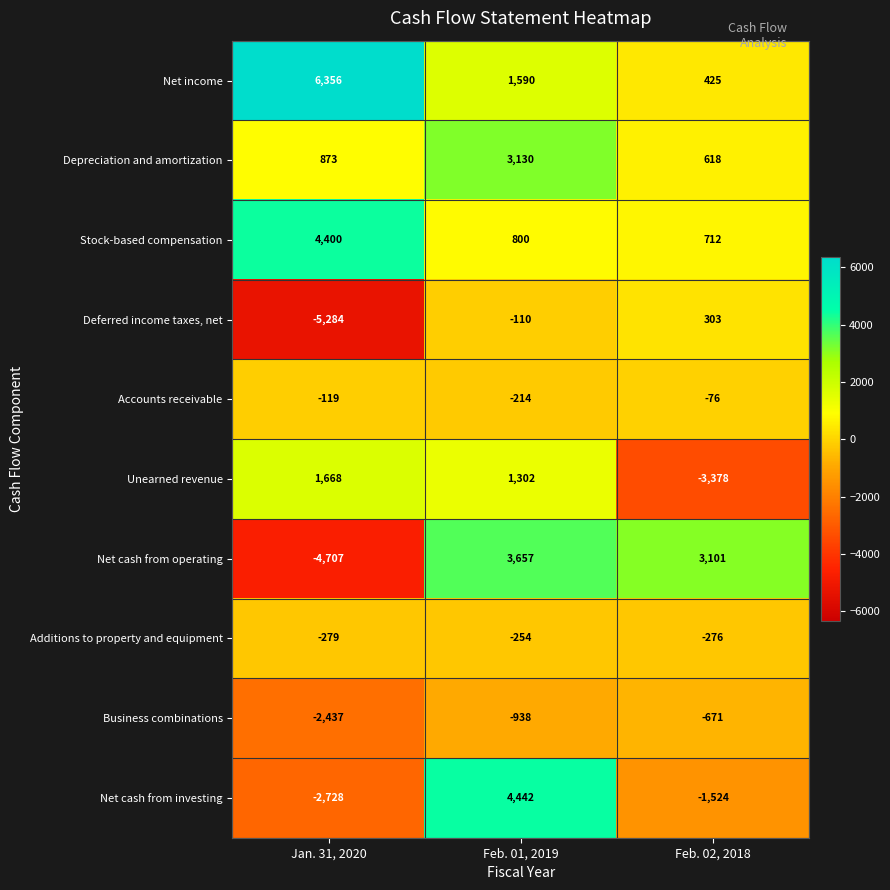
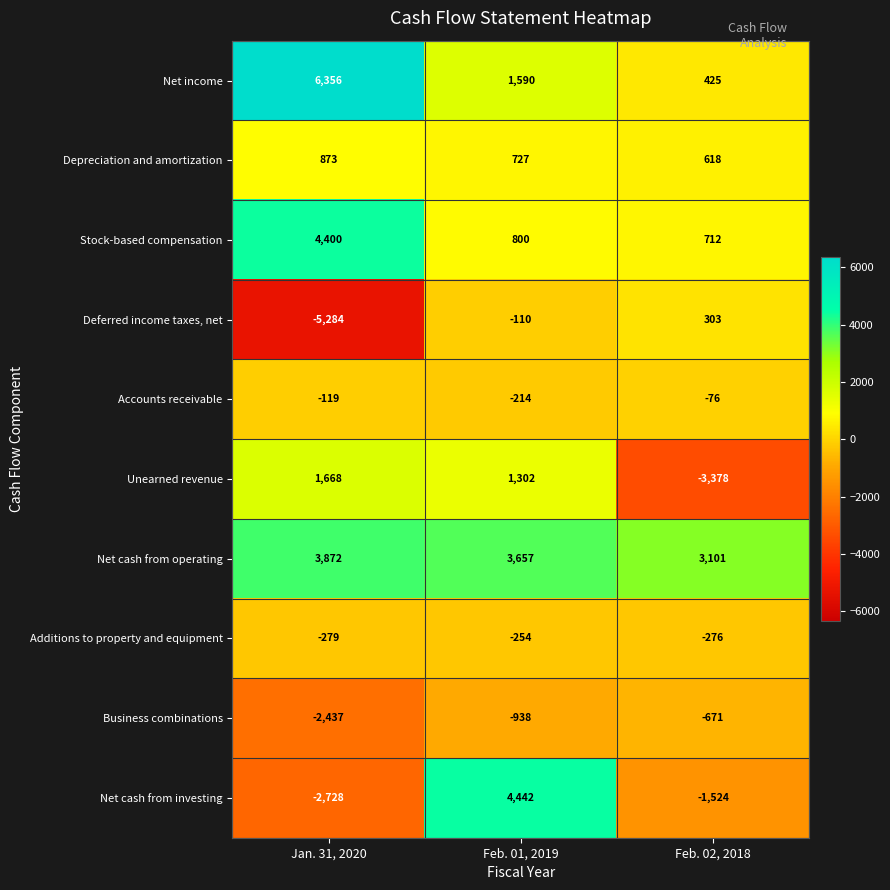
  {
    "Net income": {
      "Jan. 31, 2020": "6,356",
      "Feb. 01, 2019": "1,590",
      "Feb. 02, 2018": "425"
    },
    "Depreciation and amortization": {
      "Jan. 31, 2020": "873",
-     "Feb. 01, 2019": "3,130",
+     "Feb. 01, 2019": "727",
      "Feb. 02, 2018": "618"
    },
    "Stock-based compensation": {
      "Jan. 31, 2020": "4,400",
      "Feb. 01, 2019": "800",
      "Feb. 02, 2018": "712"
    },
    "Deferred income taxes, net": {
      "Jan. 31, 2020": "-5,284",
      "Feb. 01, 2019": "-110",
      "Feb. 02, 2018": "303"
    },
    "Accounts receivable": {
      "Jan. 31, 2020": "-119",
      "Feb. 01, 2019": "-214",
      "Feb. 02, 2018": "-76"
    },
    "Unearned revenue": {
      "Jan. 31, 2020": "1,668",
      "Feb. 01, 2019": "1,302",
      "Feb. 02, 2018": "-3,378"
    },
    "Net cash from operating": {
-     "Jan. 31, 2020": "-4,707",
+     "Jan. 31, 2020": "3,872",
      "Feb. 01, 2019": "3,657",
      "Feb. 02, 2018": "3,101"
    },
    "Additions to property and equipment": {
      "Jan. 31, 2020": "-279",
      "Feb. 01, 2019": "-254",
      "Feb. 02, 2018": "-276"
    },
    "Business combinations": {
      "Jan. 31, 2020": "-2,437",
      "Feb. 01, 2019": "-938",
      "Feb. 02, 2018": "-671"
    },
    "Net cash from investing": {
      "Jan. 31, 2020": "-2,728",
      "Feb. 01, 2019": "4,442",
      "Feb. 02, 2018": "-1,524"
    }
  }
